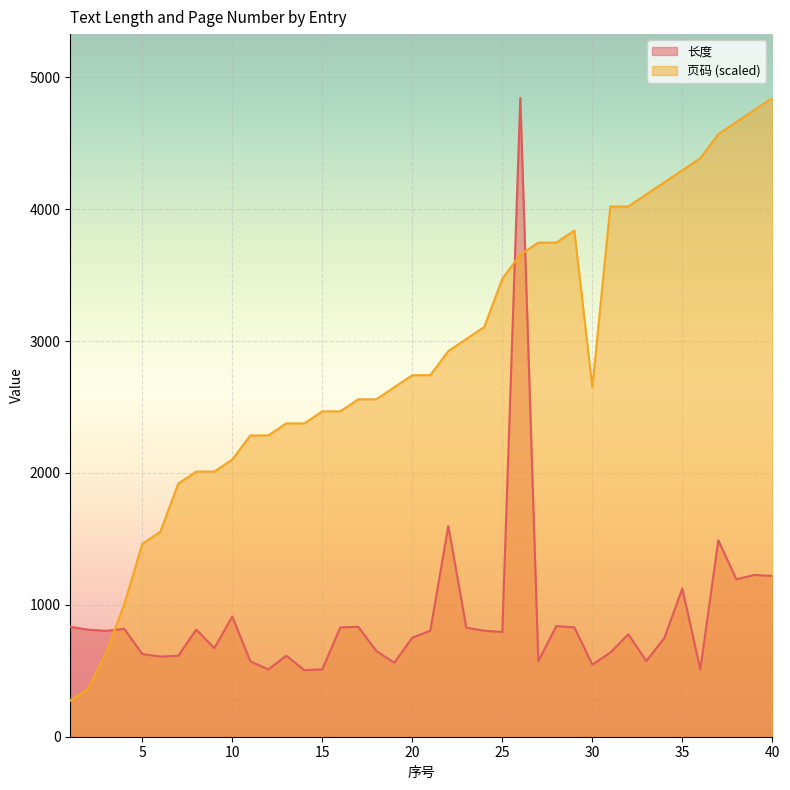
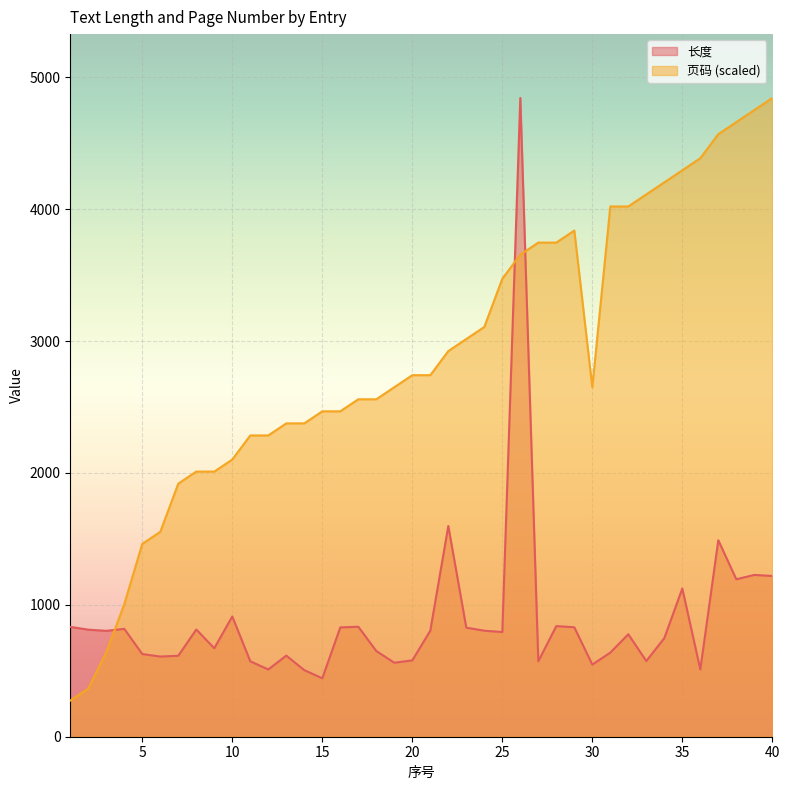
  {
    "长度": {
      "5": 630,
      "10": 910,
-     "15": 510,
-     "20": 750,
+     "15": 440,
+     "20": 580,
      "25": 790,
      "30": 550,
      "35": 1120,
      "40": 1220
    },
    "页码 (scaled)": {
      "5": 1460,
      "10": 2100,
      "15": 2470,
      "20": 2740,
      "25": 3470,
      "30": 2650,
      "35": 4300,
      "40": 4840
    }
  }
